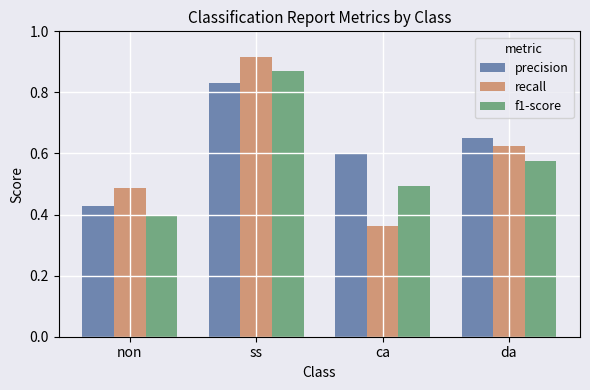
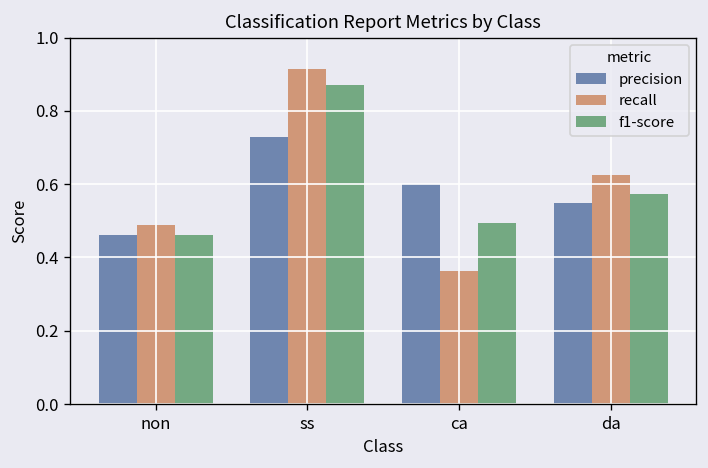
  {
    "precision": {
-     "non": 0.43,
-     "ss": 0.83,
+     "non": 0.46,
+     "ss": 0.73,
      "ca": 0.60,
-     "da": 0.65
+     "da": 0.55
    },
    "recall": {
      "non": 0.49,
      "ss": 0.92,
      "ca": 0.36,
      "da": 0.62
    },
    "f1-score": {
-     "non": 0.40,
+     "non": 0.46,
      "ss": 0.87,
      "ca": 0.49,
      "da": 0.57
    }
  }
